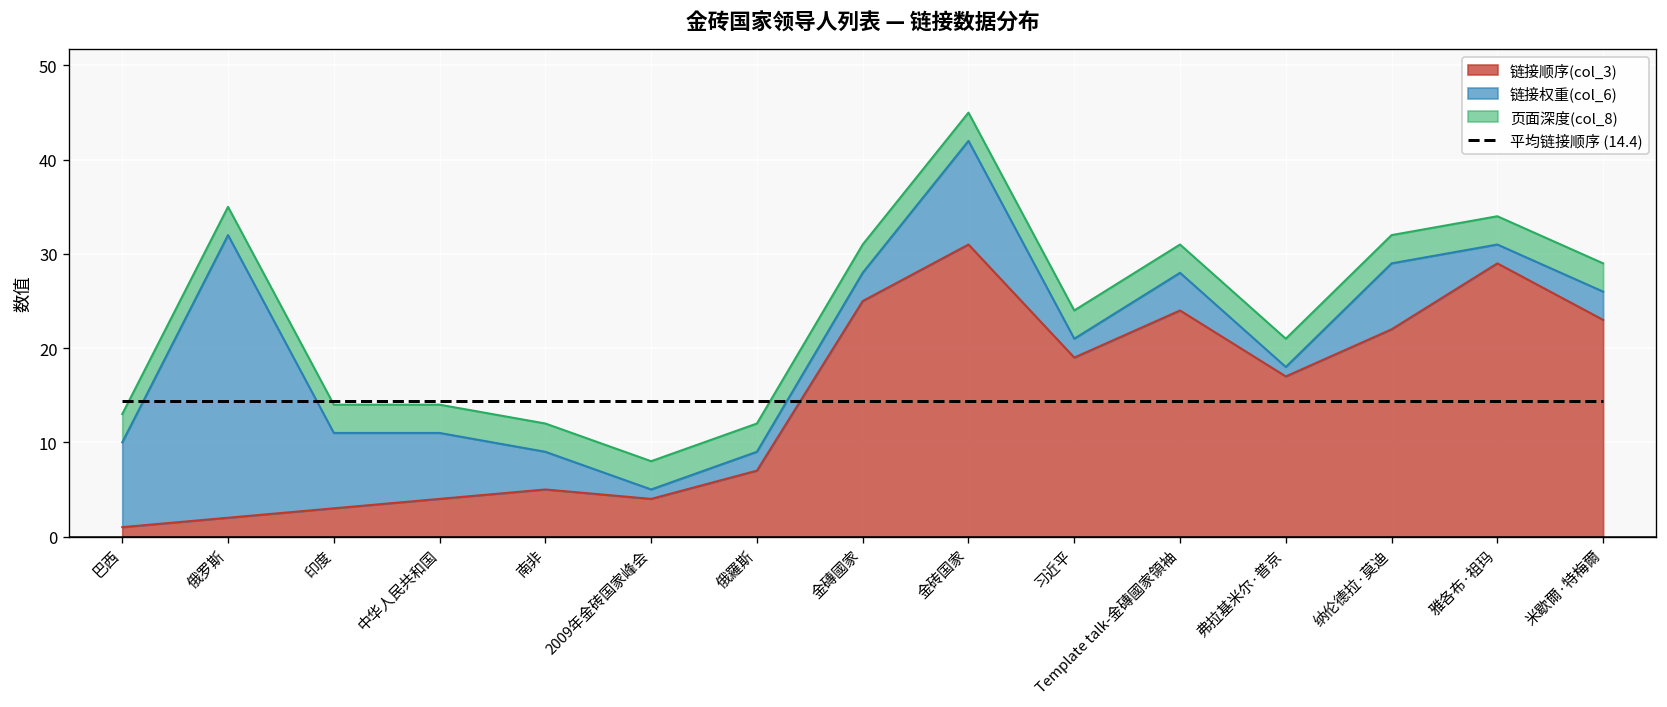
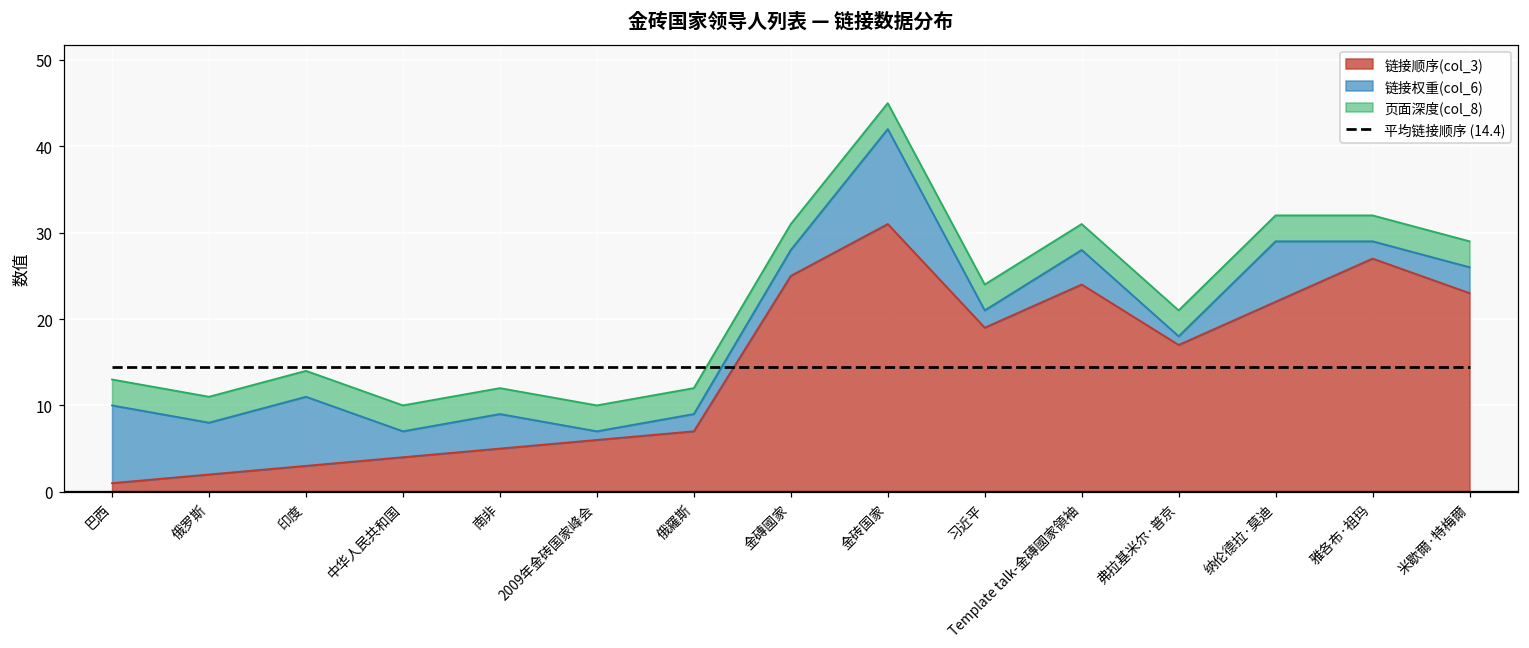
  {
    "链接顺序(col_3)": {
      "巴西": 1,
      "俄罗斯": 2,
      "印度": 3,
      "中华人民共和国": 4,
      "南非": 5,
-     "2009年金砖国家峰会": 4,
+     "2009年金砖国家峰会": 6,
      "俄羅斯": 7,
      "金磚國家": 25,
      "金砖国家": 31,
      "习近平": 19,
      "Template talk-金磚國家領袖": 24,
      "弗拉基米尔·普京": 17,
      "纳伦德拉·莫迪": 22,
-     "雅各布·祖玛": 29,
+     "雅各布·祖玛": 27,
      "米歇爾·特梅爾": 23
    },
    "链接权重(col_6)": {
      "巴西": 9,
-     "俄罗斯": 30,
+     "俄罗斯": 6,
      "印度": 8,
-     "中华人民共和国": 7,
+     "中华人民共和国": 3,
      "南非": 4,
      "2009年金砖国家峰会": 1,
      "俄羅斯": 2,
      "金磚國家": 3,
      "金砖国家": 11,
      "习近平": 2,
      "Template talk-金磚國家領袖": 4,
      "弗拉基米尔·普京": 1,
      "纳伦德拉·莫迪": 7,
      "雅各布·祖玛": 2,
      "米歇爾·特梅爾": 3
    },
    "页面深度(col_8)": {
      "巴西": 3,
      "俄罗斯": 3,
      "印度": 3,
      "中华人民共和国": 3,
      "南非": 3,
      "2009年金砖国家峰会": 3,
      "俄羅斯": 3,
      "金磚國家": 3,
      "金砖国家": 3,
      "习近平": 3,
      "Template talk-金磚國家領袖": 3,
      "弗拉基米尔·普京": 3,
      "纳伦德拉·莫迪": 3,
      "雅各布·祖玛": 3,
      "米歇爾·特梅爾": 3
    },
    "平均链接顺序 (14.4)": {
      "巴西": 14,
      "俄罗斯": 14,
      "印度": 14,
      "中华人民共和国": 14,
      "南非": 14,
      "2009年金砖国家峰会": 14,
      "俄羅斯": 14,
      "金磚國家": 14,
      "金砖国家": 14,
      "习近平": 14,
      "Template talk-金磚國家領袖": 14,
      "弗拉基米尔·普京": 14,
      "纳伦德拉·莫迪": 14,
      "雅各布·祖玛": 14,
      "米歇爾·特梅爾": 14
    }
  }
